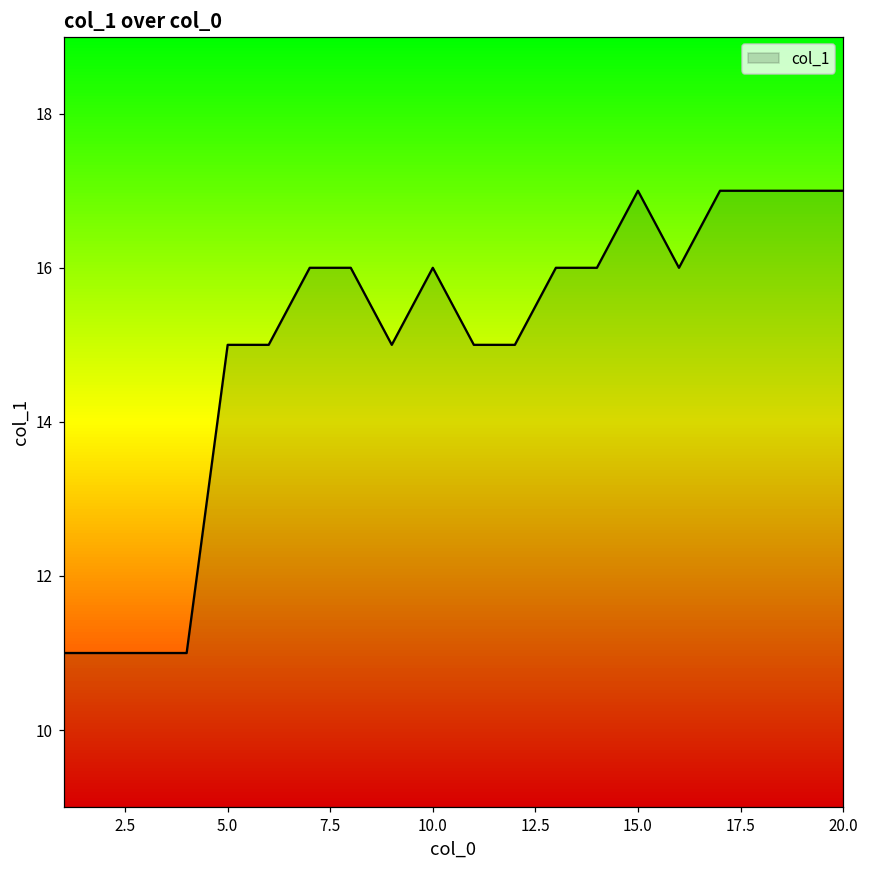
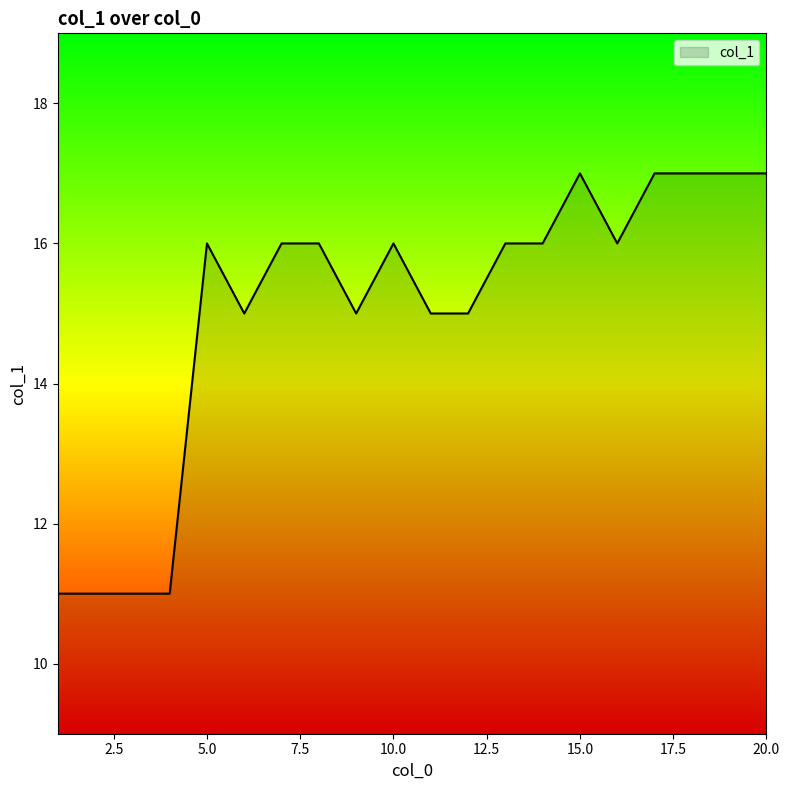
  {
-   "5.0": 15,
+   "5.0": 16,
    "10.0": 16,
    "15.0": 17,
    "20.0": 17
  }
